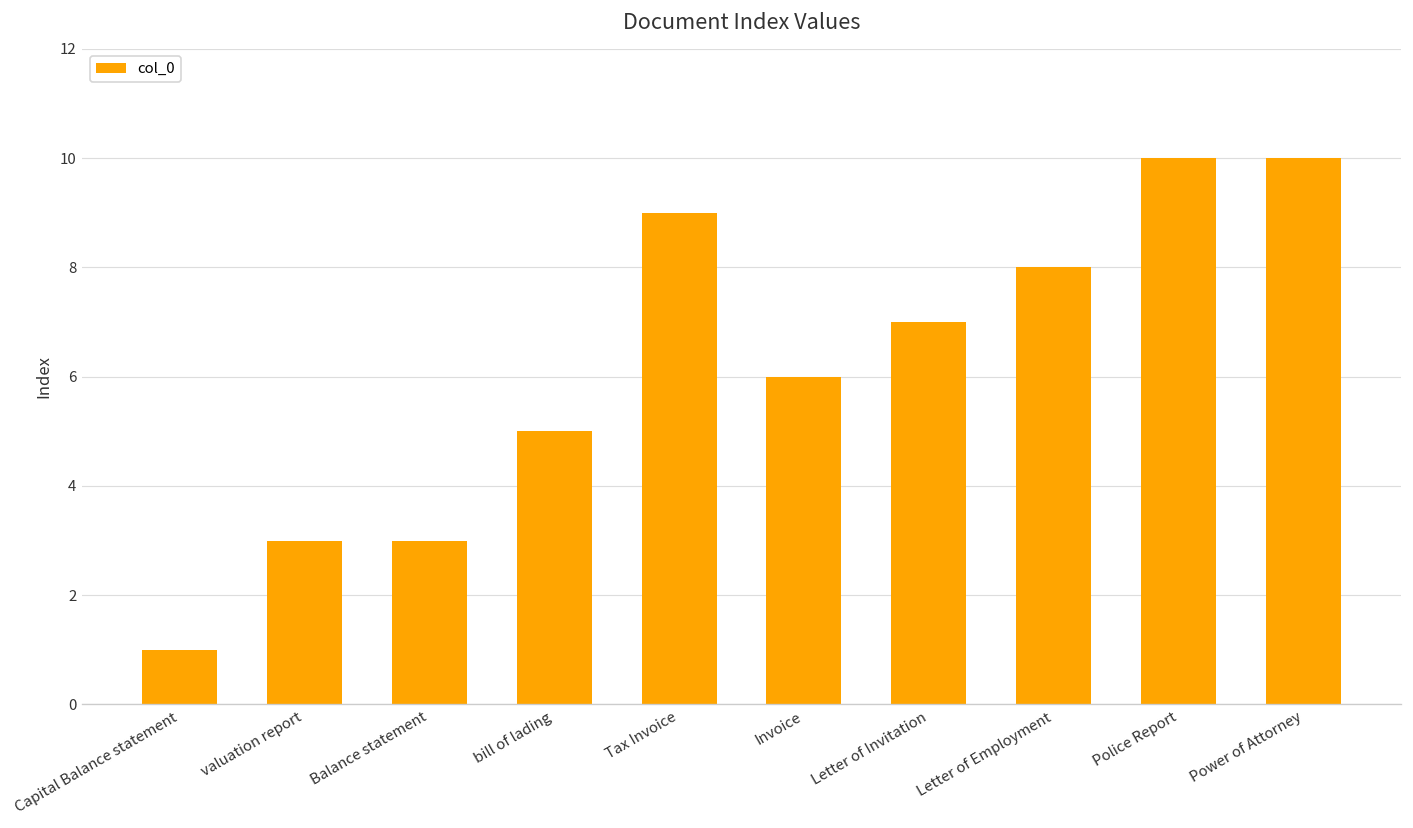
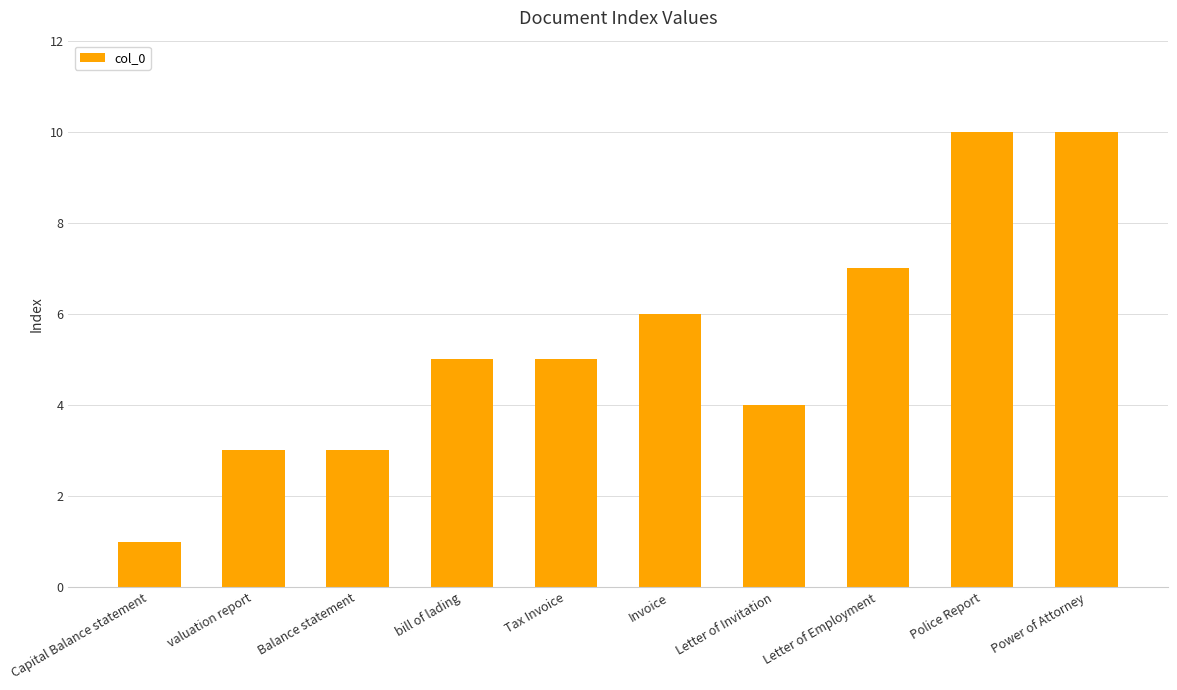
  {
    "Capital Balance statement": 1,
    "valuation report": 3,
    "Balance statement": 3,
    "bill of lading": 5,
-   "Tax Invoice": 9,
+   "Tax Invoice": 5,
    "Invoice": 6,
-   "Letter of Invitation": 7,
-   "Letter of Employment": 8,
+   "Letter of Invitation": 4,
+   "Letter of Employment": 7,
    "Police Report": 10,
    "Power of Attorney": 10
  }
